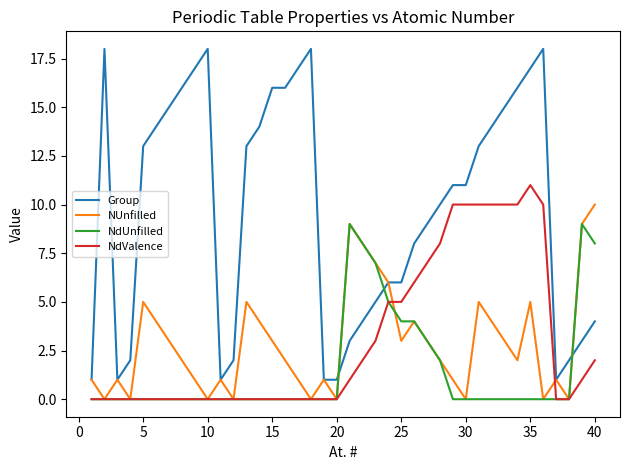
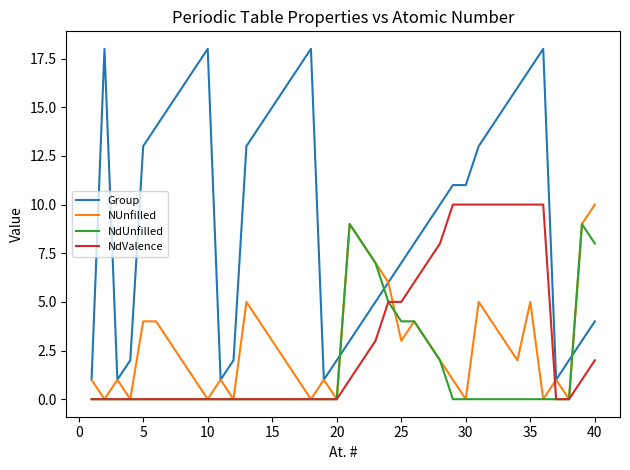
  {
    "Group": {
      "5": 13,
      "10": 18,
-     "15": 16,
-     "20": 1,
-     "25": 6,
+     "15": 15,
+     "20": 2,
+     "25": 7,
      "30": 11,
      "35": 17,
      "40": 4
    },
    "NUnfilled": {
-     "5": 5,
+     "5": 4,
      "15": 3,
      "25": 3,
      "35": 5,
      "40": 10
    },
    "NdUnfilled": {
      "25": 4,
      "35": 0,
      "40": 8
    },
    "NdValence": {
      "25": 5,
      "30": 10,
-     "35": 11,
+     "35": 10,
      "40": 2
    }
  }
